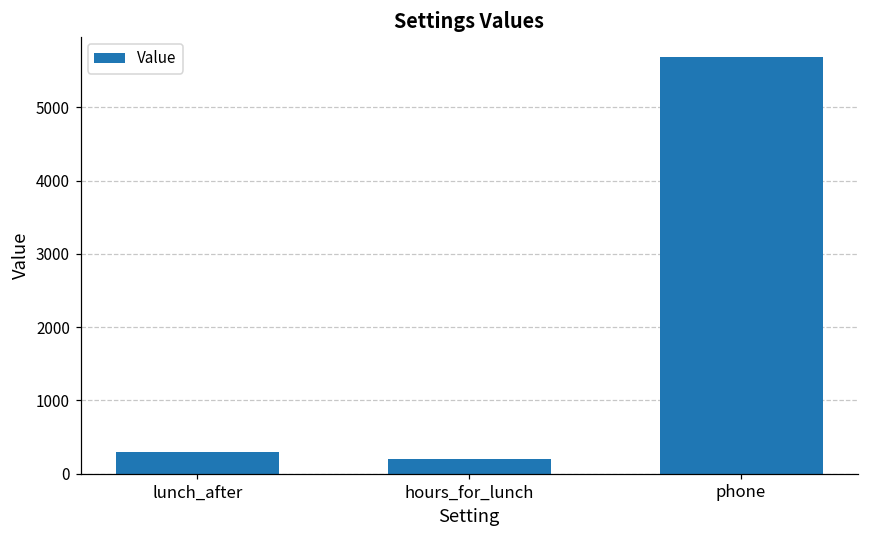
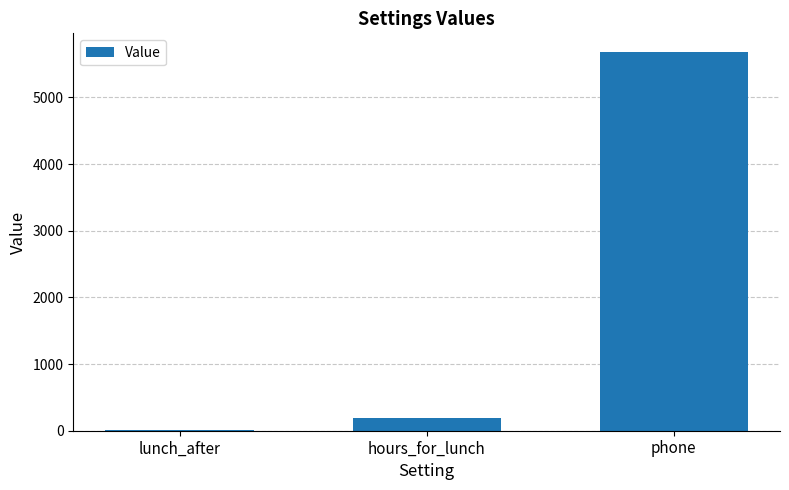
  {
-   "lunch_after": 300,
+   "lunch_after": 0,
    "hours_for_lunch": 200,
    "phone": 5700
  }
